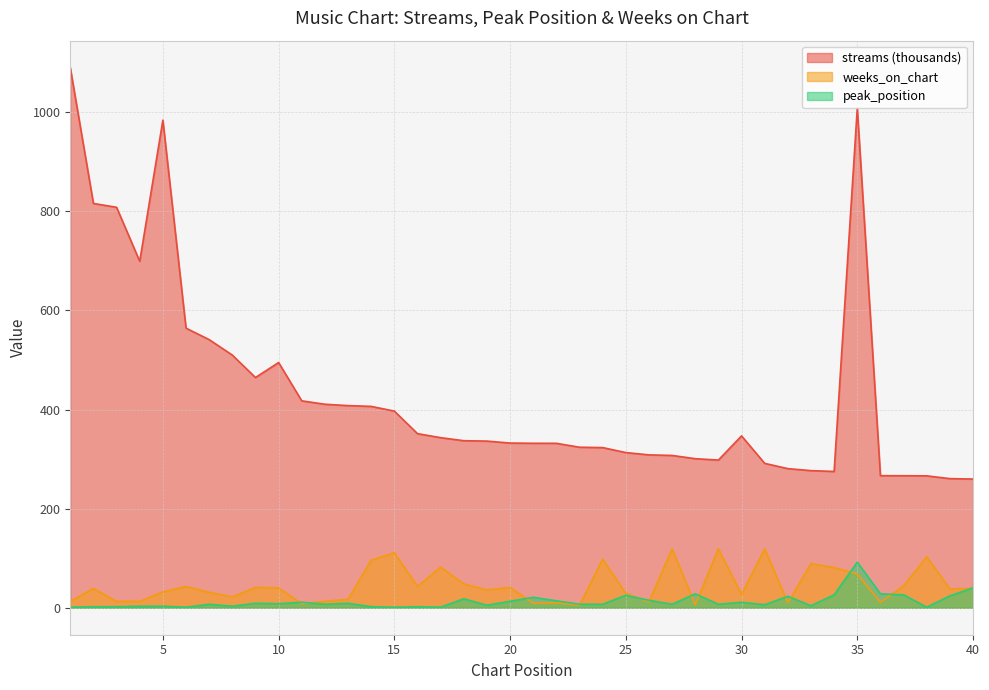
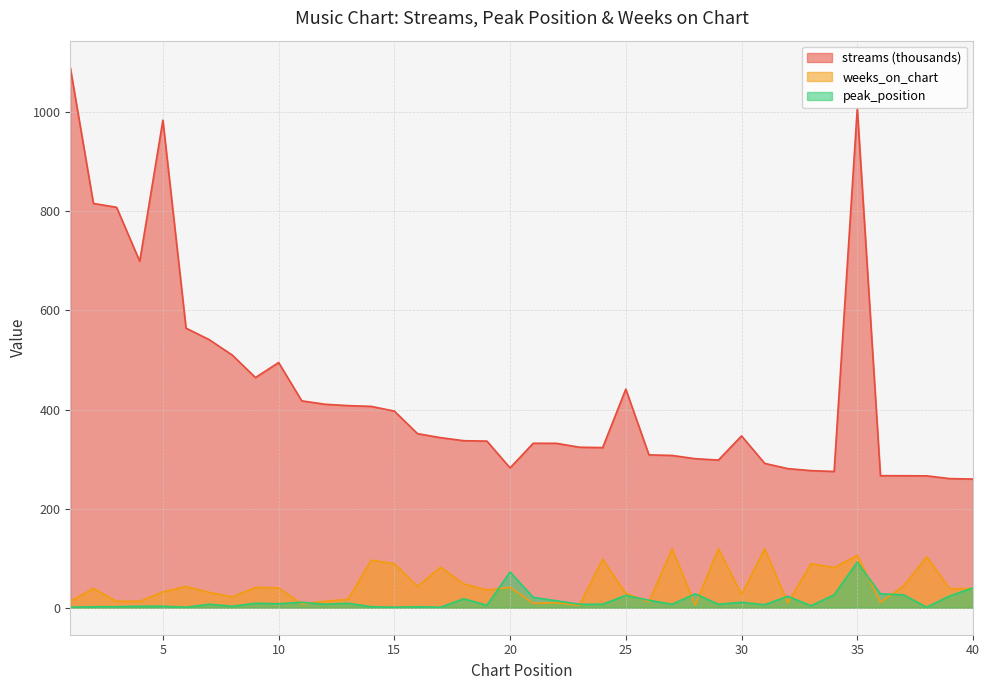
  {
    "streams (thousands)": {
      "5": 980,
      "10": 490,
      "15": 400,
-     "20": 330,
-     "25": 310,
+     "20": 280,
+     "25": 440,
      "30": 350,
      "40": 260
    },
    "weeks_on_chart": {
      "5": 30,
      "10": 40,
-     "15": 110,
+     "15": 90,
      "20": 40,
      "30": 30,
-     "35": 70
+     "35": 110
    },
    "peak_position": {
      "5": 0,
      "10": 10,
      "15": 0,
-     "20": 10,
+     "20": 70,
      "30": 10,
      "35": 90
    }
  }
